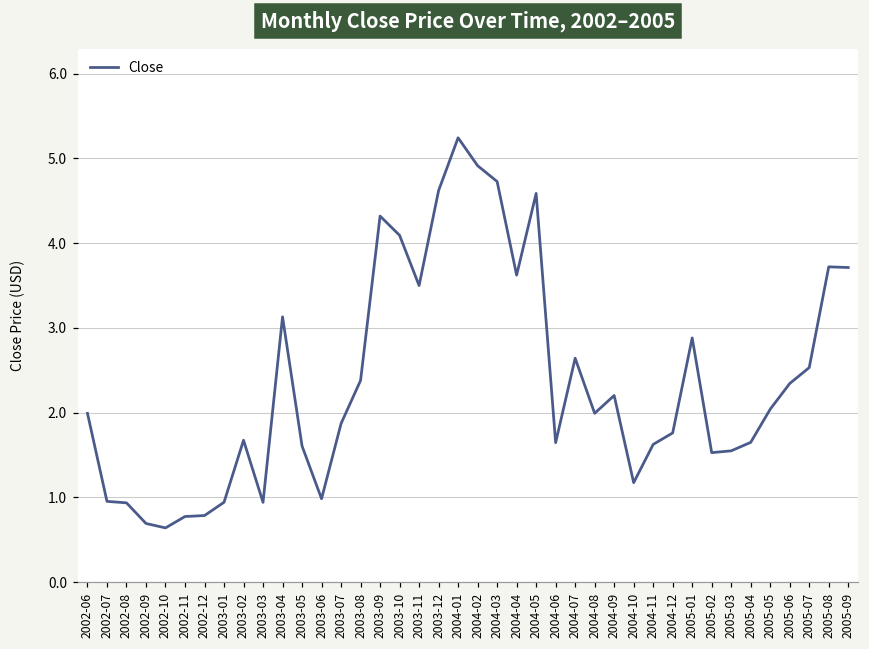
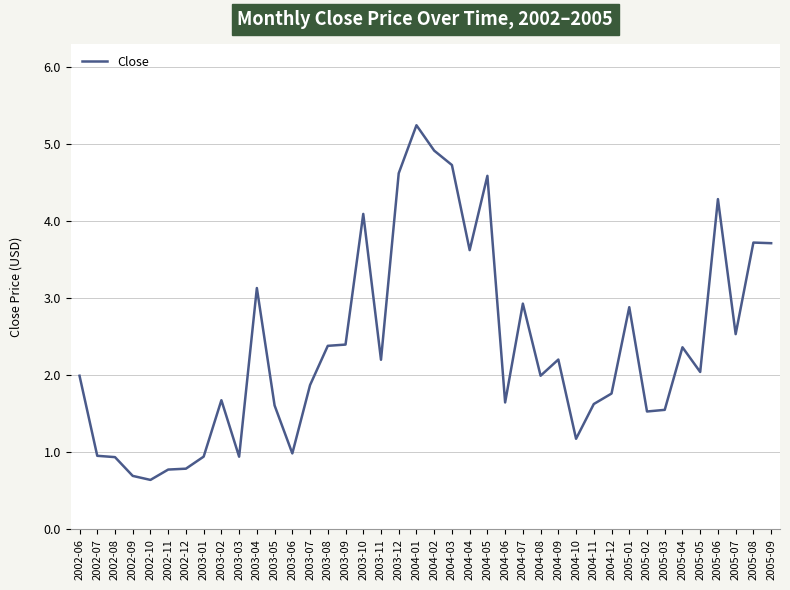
  {
    "2002-06": 2.0,
    "2002-07": 1.0,
    "2002-08": 0.9,
    "2002-09": 0.7,
    "2002-10": 0.6,
    "2002-11": 0.8,
    "2002-12": 0.8,
    "2003-01": 0.9,
    "2003-02": 1.7,
    "2003-03": 0.9,
    "2003-04": 3.1,
    "2003-05": 1.6,
    "2003-06": 1.0,
    "2003-07": 1.9,
    "2003-08": 2.4,
-   "2003-09": 4.3,
+   "2003-09": 2.4,
    "2003-10": 4.1,
-   "2003-11": 3.5,
+   "2003-11": 2.2,
    "2003-12": 4.6,
    "2004-01": 5.2,
    "2004-02": 4.9,
    "2004-03": 4.7,
    "2004-04": 3.6,
    "2004-05": 4.6,
    "2004-06": 1.6,
-   "2004-07": 2.6,
+   "2004-07": 2.9,
    "2004-08": 2.0,
    "2004-09": 2.2,
    "2004-10": 1.2,
    "2004-11": 1.6,
    "2004-12": 1.8,
    "2005-01": 2.9,
    "2005-02": 1.5,
    "2005-03": 1.5,
-   "2005-04": 1.6,
+   "2005-04": 2.4,
    "2005-05": 2.0,
-   "2005-06": 2.3,
+   "2005-06": 4.3,
    "2005-07": 2.5,
    "2005-08": 3.7,
    "2005-09": 3.7
  }
